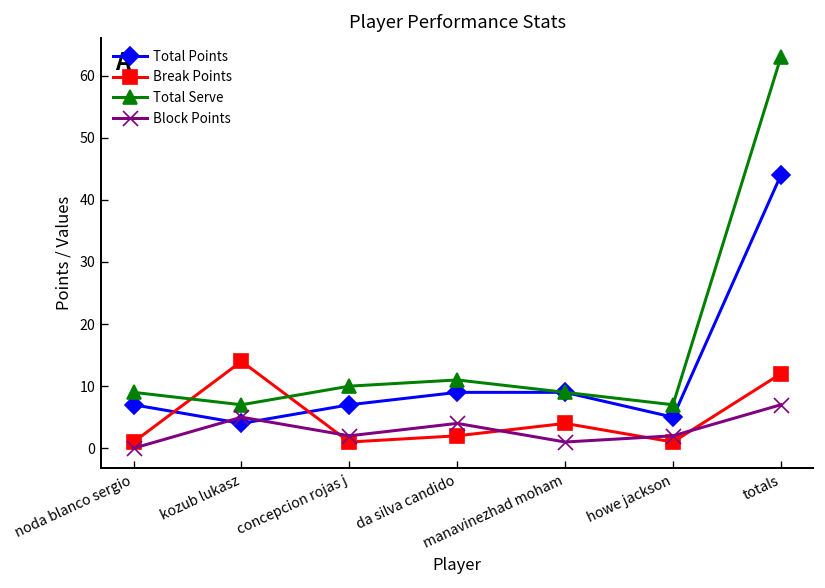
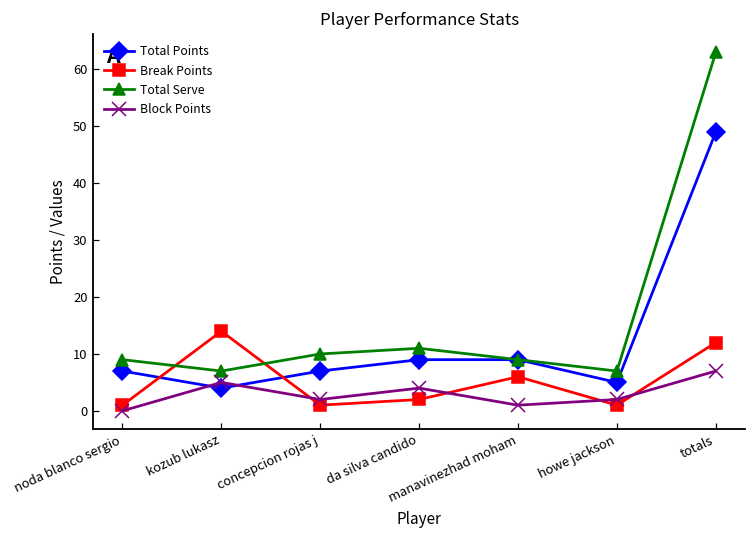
  {
    "Total Points": {
      "noda blanco sergio": 7,
      "kozub lukasz": 4,
      "concepcion rojas j": 7,
      "da silva candido": 9,
      "howe jackson": 5,
-     "totals": 44
+     "totals": 49
    },
    "Break Points": {
      "noda blanco sergio": 1,
      "kozub lukasz": 14,
      "concepcion rojas j": 1,
      "da silva candido": 2,
-     "manavinezhad moham": 4,
+     "manavinezhad moham": 6,
      "howe jackson": 1,
      "totals": 12
    },
    "Total Serve": {
      "noda blanco sergio": 9,
      "kozub lukasz": 7,
      "concepcion rojas j": 10,
      "da silva candido": 11,
      "howe jackson": 7,
      "totals": 63
    },
    "Block Points": {
      "noda blanco sergio": 0,
      "kozub lukasz": 5,
      "concepcion rojas j": 2,
      "da silva candido": 4,
      "manavinezhad moham": 1,
      "howe jackson": 2,
      "totals": 7
    }
  }
